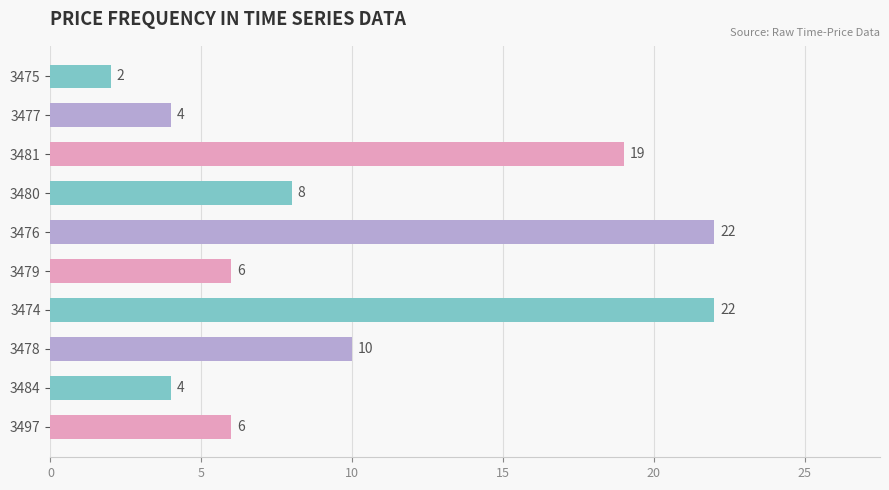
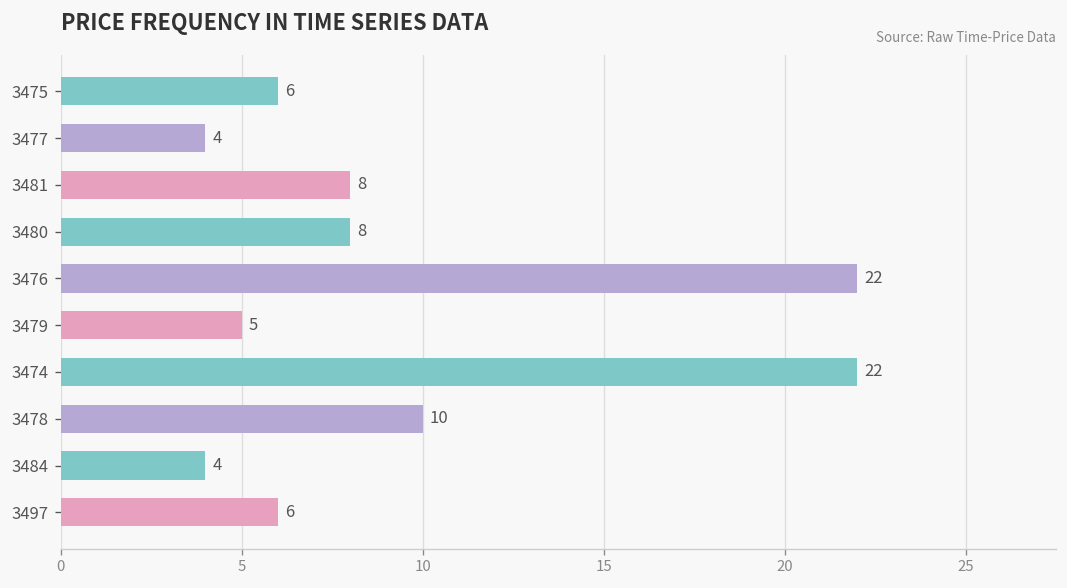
  {
-   "3475": 2,
+   "3475": 6,
    "3477": 4,
-   "3481": 19,
+   "3481": 8,
    "3480": 8,
    "3476": 22,
-   "3479": 6,
+   "3479": 5,
    "3474": 22,
    "3478": 10,
    "3484": 4,
    "3497": 6
  }
